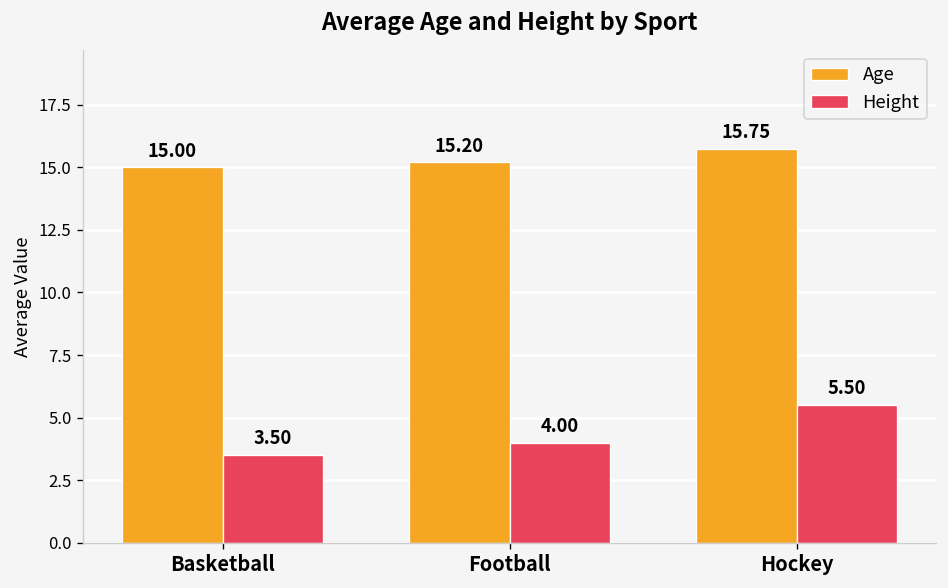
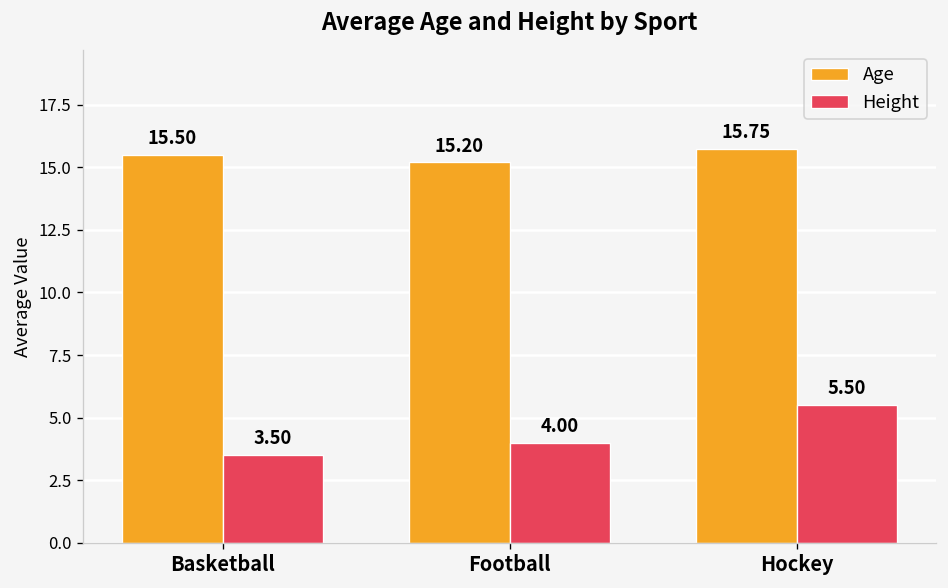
  {
    "Age": {
-     "Basketball": 15.00,
+     "Basketball": 15.50,
      "Football": 15.20,
      "Hockey": 15.75
    },
    "Height": {
      "Basketball": 3.50,
      "Football": 4.00,
      "Hockey": 5.50
    }
  }
